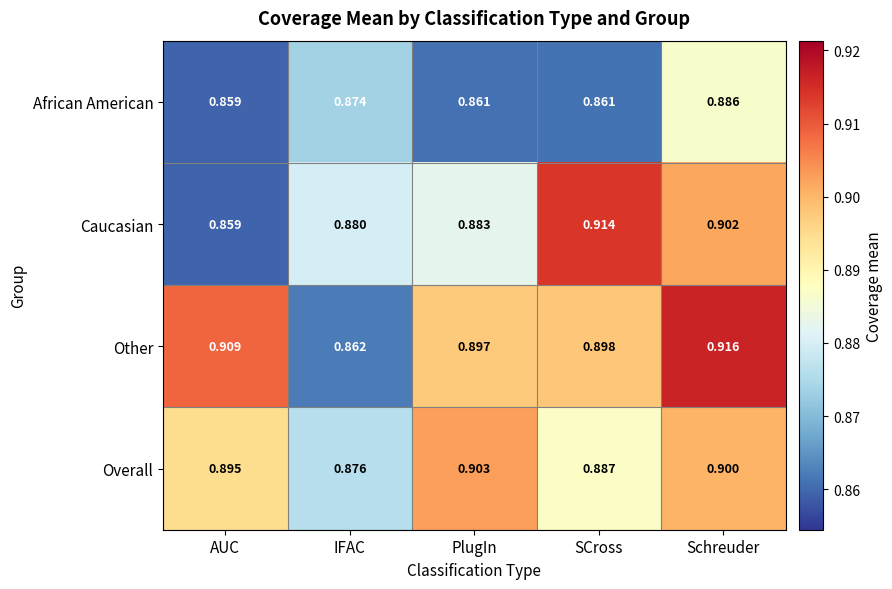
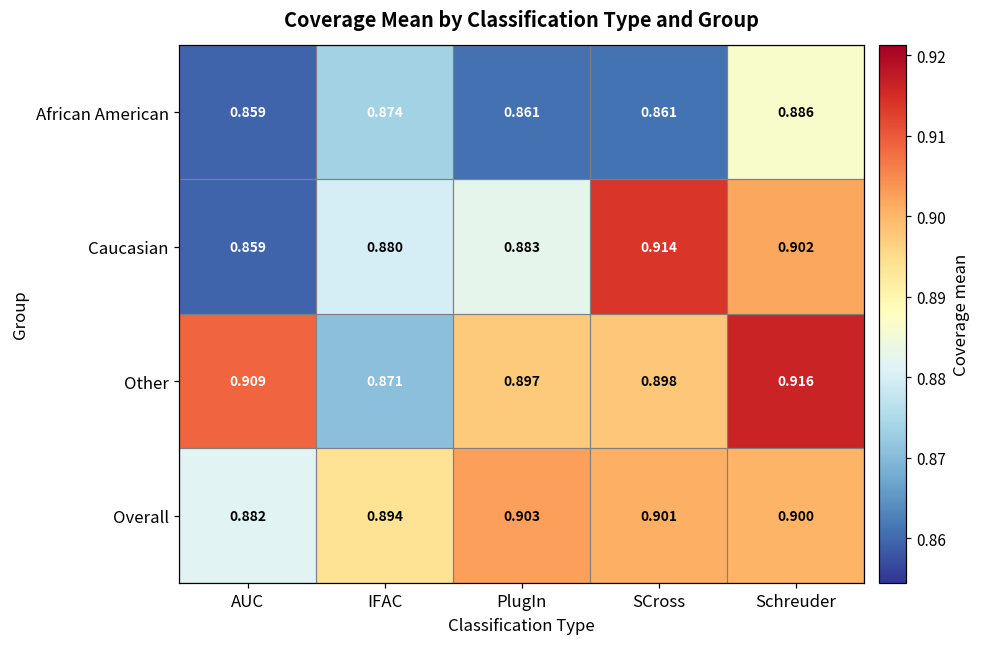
  {
    "African American": {
      "AUC": 0.859,
      "IFAC": 0.874,
      "PlugIn": 0.861,
      "SCross": 0.861,
      "Schreuder": 0.886
    },
    "Caucasian": {
      "AUC": 0.859,
      "IFAC": 0.880,
      "PlugIn": 0.883,
      "SCross": 0.914,
      "Schreuder": 0.902
    },
    "Other": {
      "AUC": 0.909,
-     "IFAC": 0.862,
+     "IFAC": 0.871,
      "PlugIn": 0.897,
      "SCross": 0.898,
      "Schreuder": 0.916
    },
    "Overall": {
-     "AUC": 0.895,
-     "IFAC": 0.876,
+     "AUC": 0.882,
+     "IFAC": 0.894,
      "PlugIn": 0.903,
-     "SCross": 0.887,
+     "SCross": 0.901,
      "Schreuder": 0.900
    }
  }
